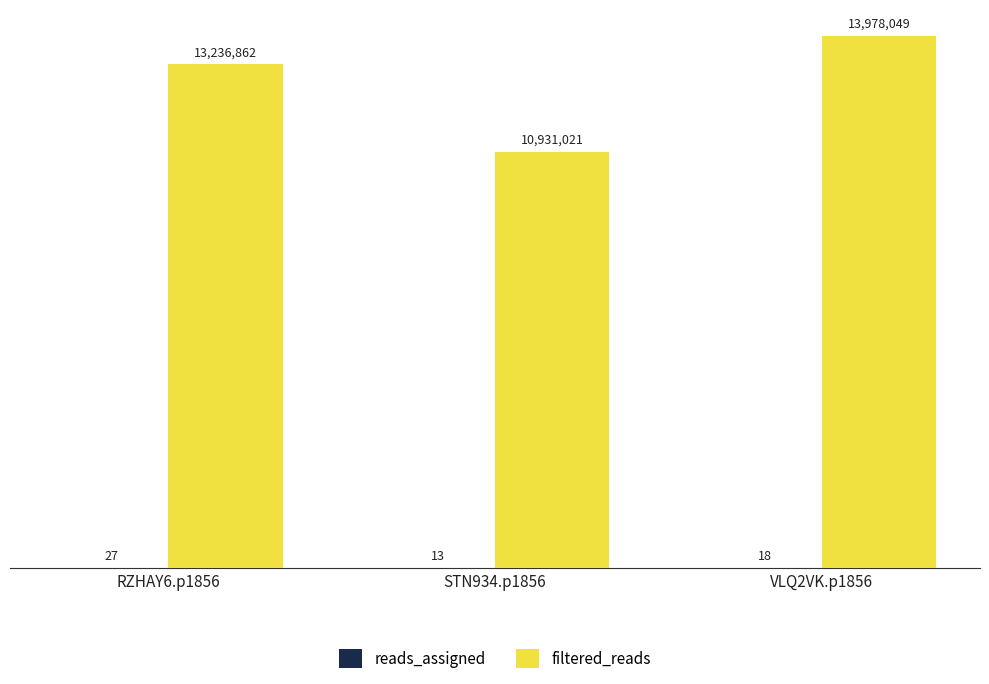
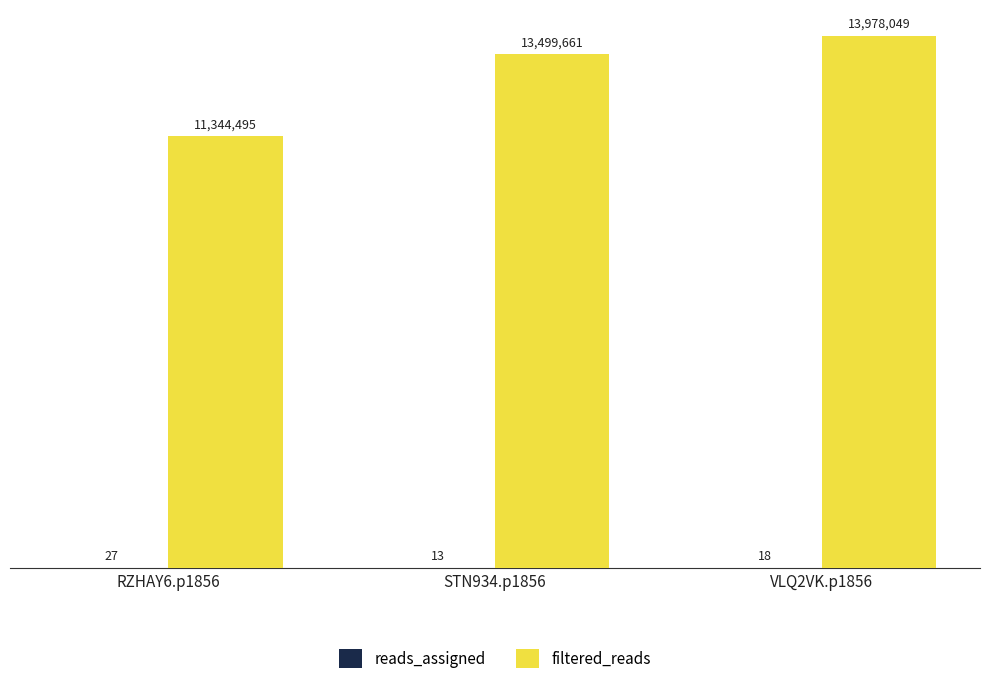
  {
    "reads_assigned": {
      "RZHAY6.p1856": "27",
      "STN934.p1856": "13",
      "VLQ2VK.p1856": "18"
    },
    "filtered_reads": {
-     "RZHAY6.p1856": "13,236,862",
-     "STN934.p1856": "10,931,021",
+     "RZHAY6.p1856": "11,344,495",
+     "STN934.p1856": "13,499,661",
      "VLQ2VK.p1856": "13,978,049"
    }
  }
